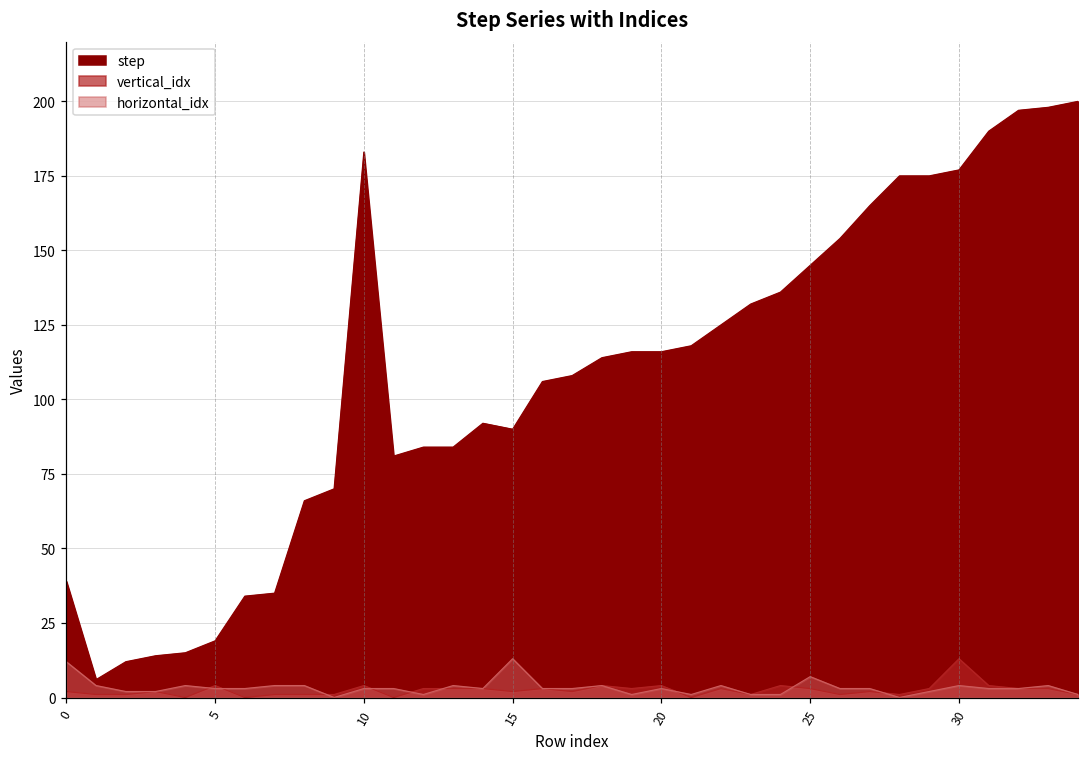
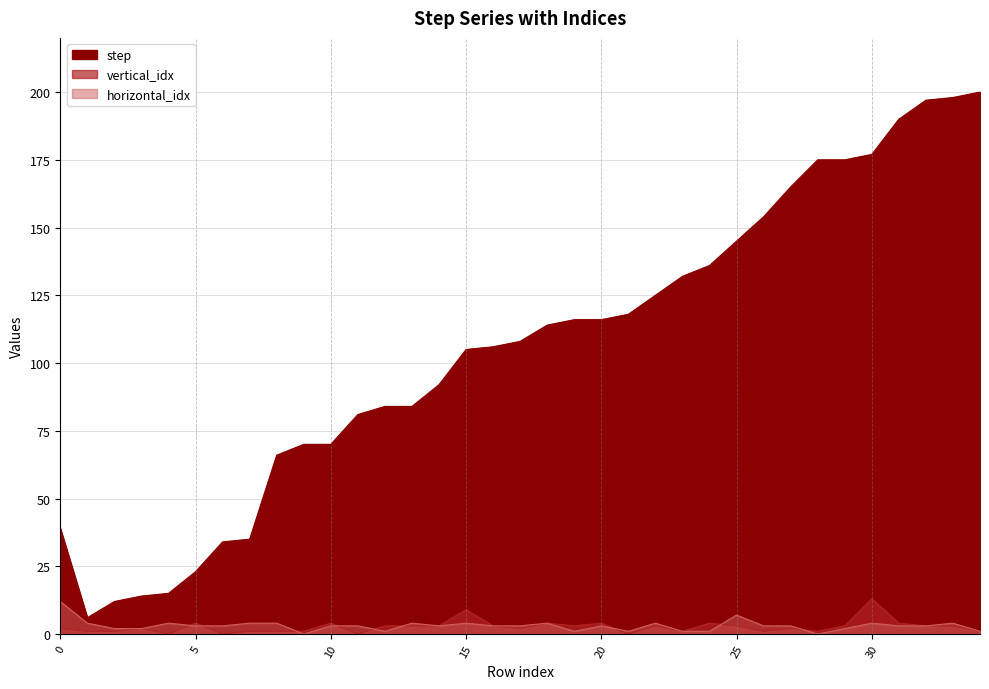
  {
    "step": {
      "0": 39,
-     "5": 19,
-     "10": 183,
-     "15": 90,
+     "5": 23,
+     "10": 70,
+     "15": 105,
      "20": 116,
      "25": 145,
      "30": 177
    },
    "vertical_idx": {
      "0": 2,
      "5": 4,
      "10": 4,
-     "15": 2,
+     "15": 9,
      "20": 4,
      "25": 3,
      "30": 13
    },
    "horizontal_idx": {
      "0": 12,
      "5": 3,
      "10": 3,
-     "15": 13,
+     "15": 4,
      "20": 3,
      "25": 7,
      "30": 4
    }
  }
